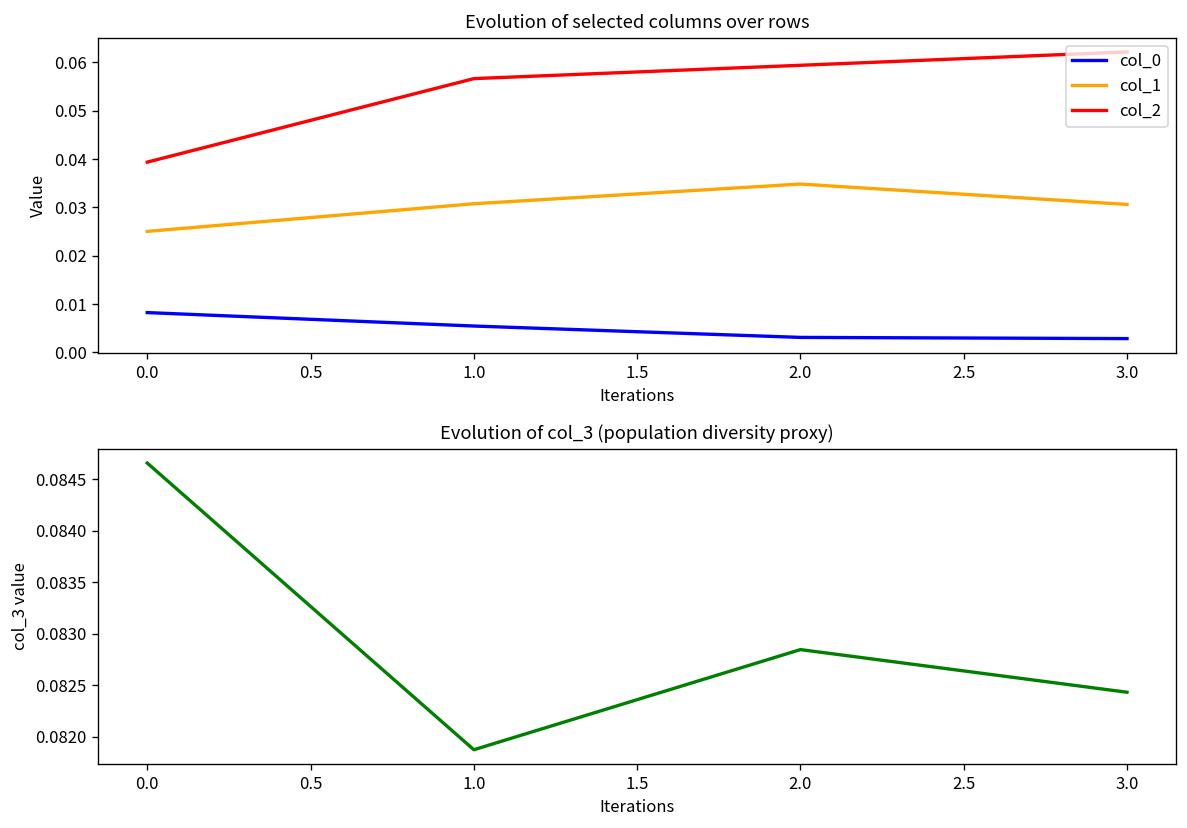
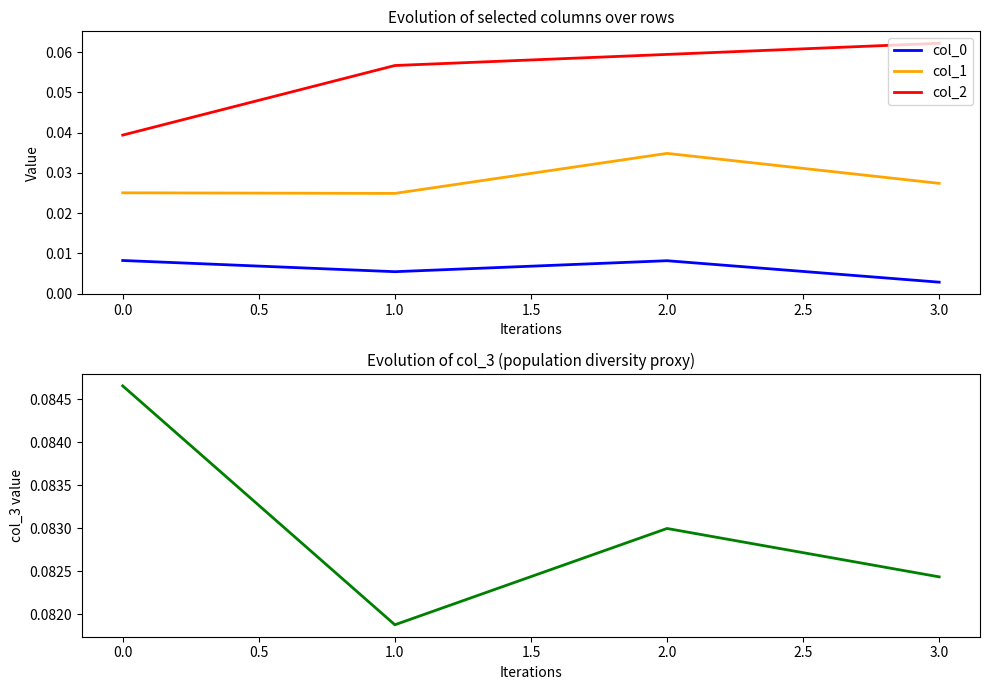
  {
    "Evolution of selected columns over rows": {
      "col_0": {
        "0.0": 0.008,
        "1.0": 0.005,
-       "2.0": 0.003,
+       "2.0": 0.008,
        "3.0": 0.003
      },
      "col_1": {
        "0.0": 0.025,
-       "1.0": 0.031,
+       "1.0": 0.025,
        "2.0": 0.035,
-       "3.0": 0.031
+       "3.0": 0.027
      },
      "col_2": {
        "0.0": 0.039,
        "1.0": 0.057,
        "2.0": 0.059
      }
    },
    "Evolution of col_3 (population diversity proxy)": {
      "0.0": 0.0847,
      "1.0": 0.0819,
-     "2.0": 0.0828,
+     "2.0": 0.0830,
      "3.0": 0.0824
    }
  }
